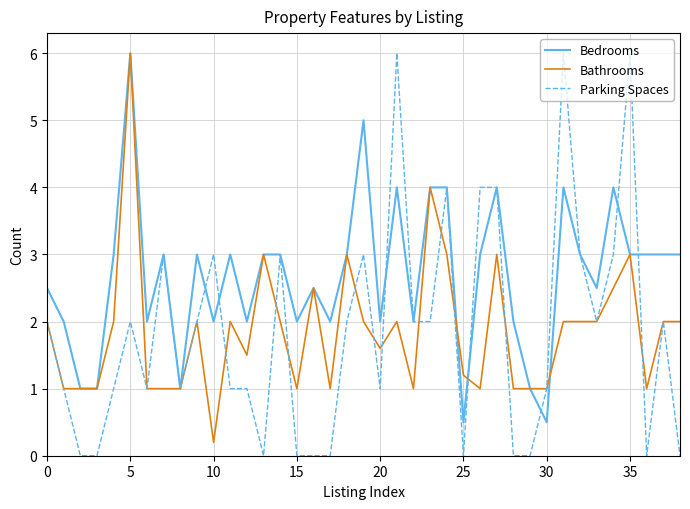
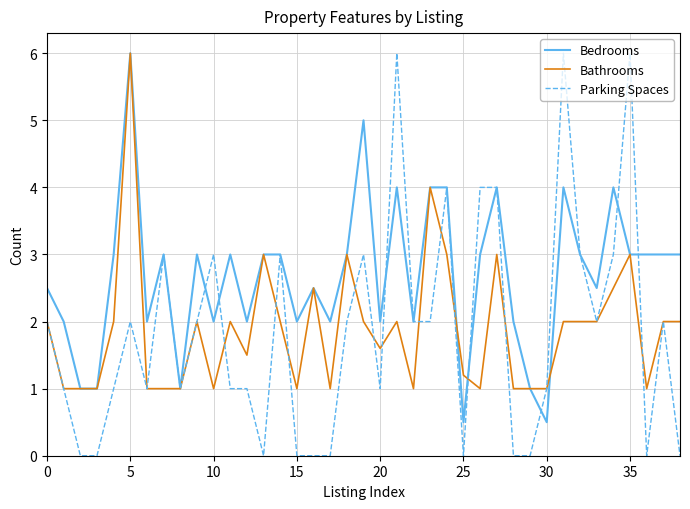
  {
    "Bathrooms": {
-     "10": 0.2,
+     "10": 1.0,
      "15": 1.0,
      "20": 1.6,
      "25": 1.2
    }
  }
